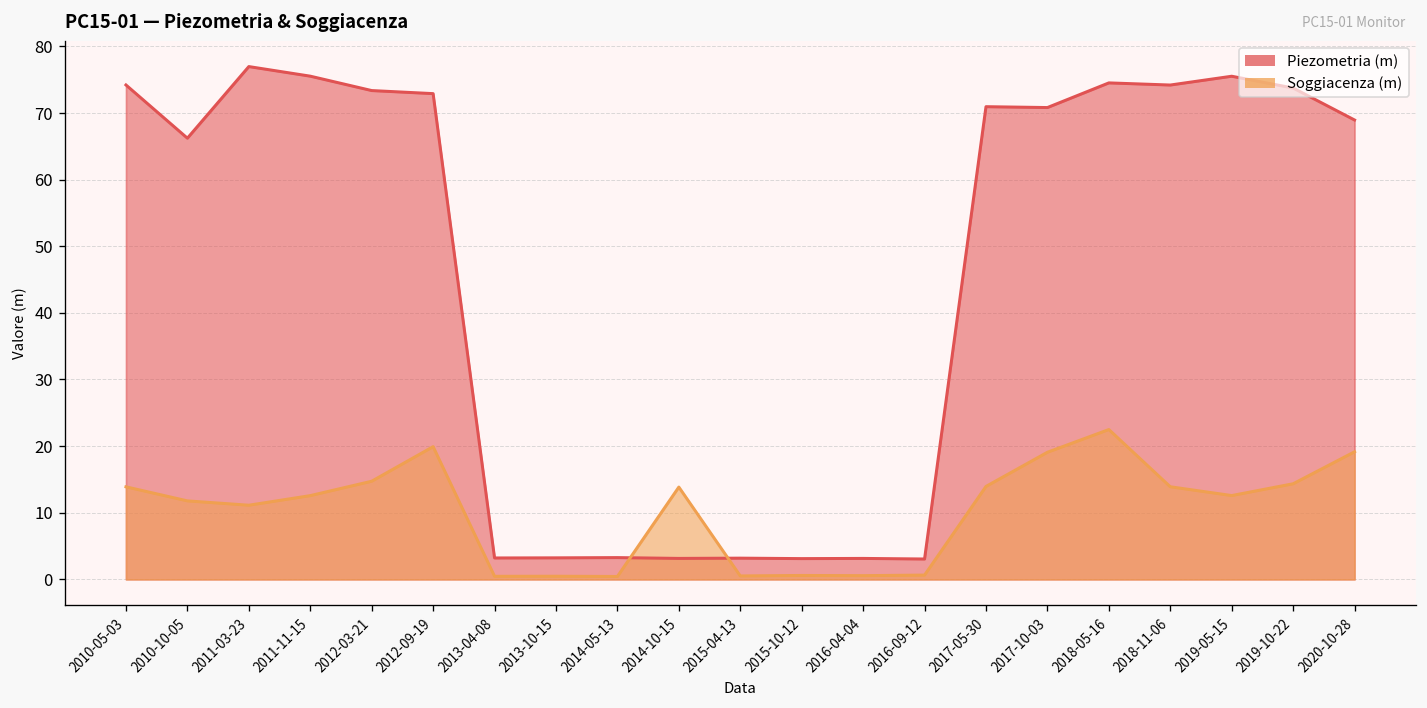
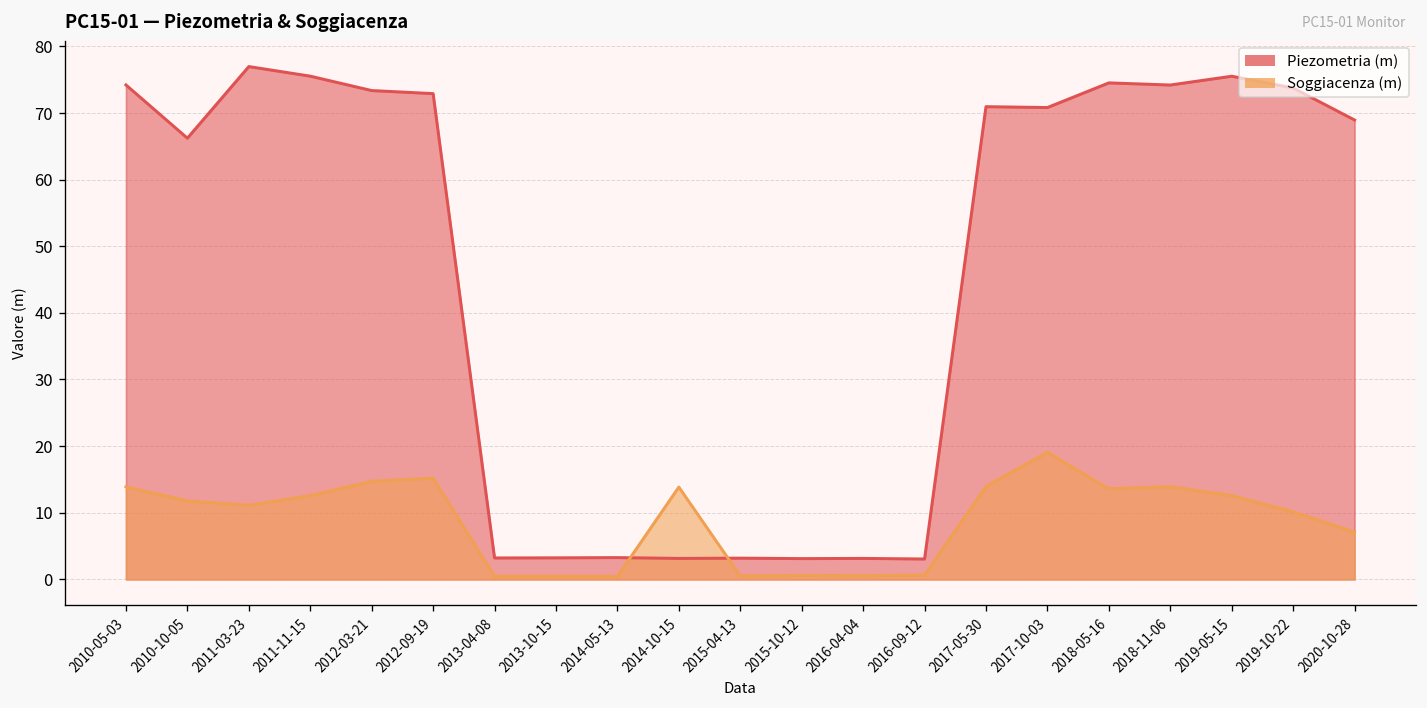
  {
    "Piezometria (m)": {
      "2010-05-03": 74,
      "2010-10-05": 66,
      "2011-03-23": 77,
      "2011-11-15": 76,
      "2012-03-21": 73,
      "2012-09-19": 73,
      "2013-04-08": 3,
      "2013-10-15": 3,
      "2014-05-13": 3,
      "2014-10-15": 3,
      "2015-04-13": 3,
      "2015-10-12": 3,
      "2016-04-04": 3,
      "2016-09-12": 3,
      "2017-05-30": 71,
      "2017-10-03": 71,
      "2018-05-16": 75,
      "2018-11-06": 74,
      "2019-05-15": 76,
      "2020-10-28": 69
    },
    "Soggiacenza (m)": {
      "2010-05-03": 14,
      "2010-10-05": 12,
      "2011-03-23": 11,
      "2011-11-15": 13,
      "2012-03-21": 15,
-     "2012-09-19": 20,
+     "2012-09-19": 15,
      "2013-04-08": 0,
      "2013-10-15": 0,
      "2014-05-13": 0,
      "2014-10-15": 14,
      "2015-04-13": 1,
      "2015-10-12": 1,
      "2016-04-04": 1,
      "2016-09-12": 1,
      "2017-05-30": 14,
      "2017-10-03": 19,
-     "2018-05-16": 22,
+     "2018-05-16": 14,
      "2018-11-06": 14,
      "2019-05-15": 13,
-     "2019-10-22": 14,
-     "2020-10-28": 19
+     "2019-10-22": 10,
+     "2020-10-28": 7
    }
  }
